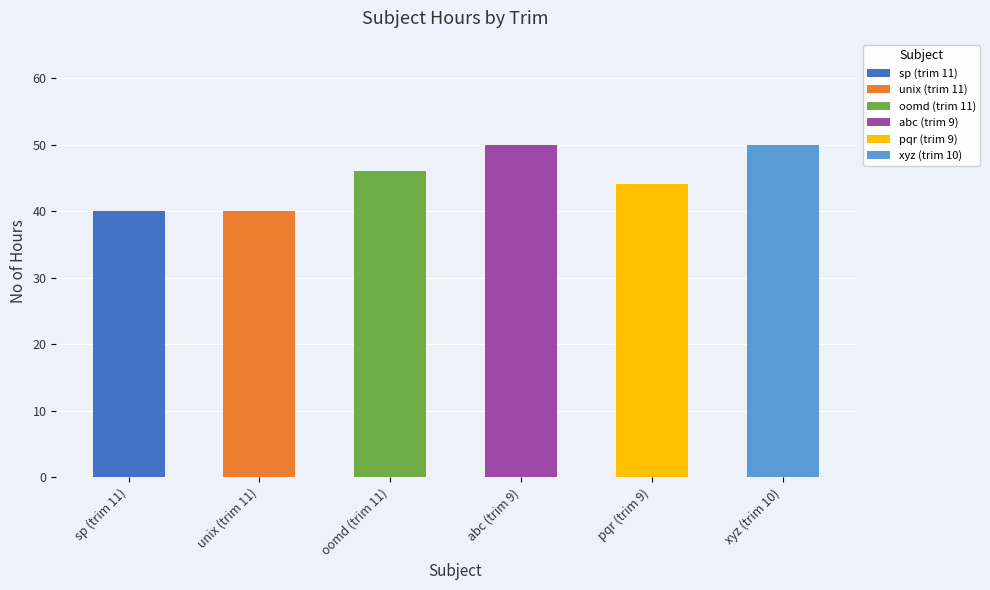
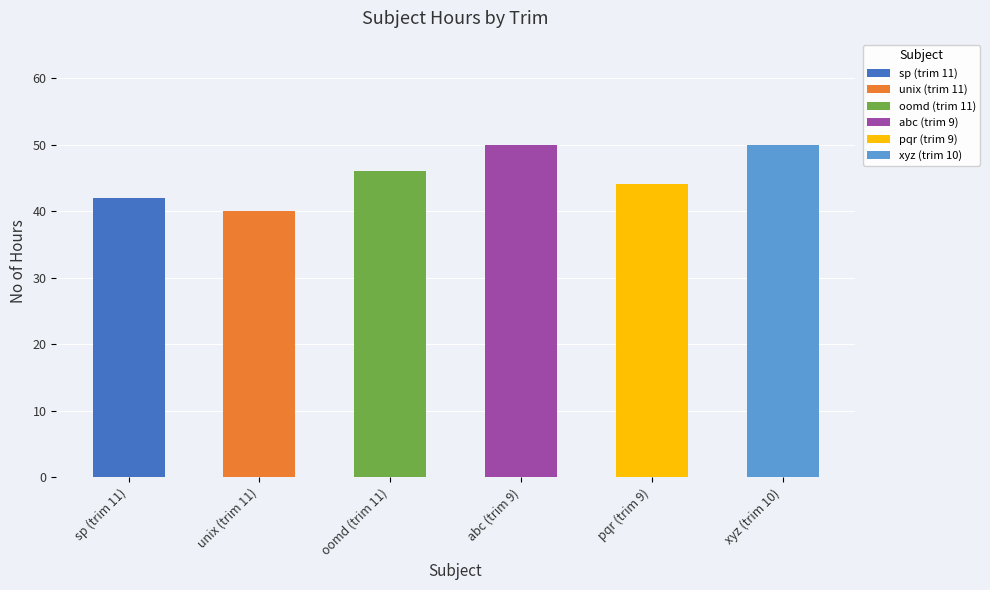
  {
-   "sp (trim 11)": 40,
+   "sp (trim 11)": 42,
    "unix (trim 11)": 40,
    "oomd (trim 11)": 46,
    "abc (trim 9)": 50,
    "pqr (trim 9)": 44,
    "xyz (trim 10)": 50
  }
